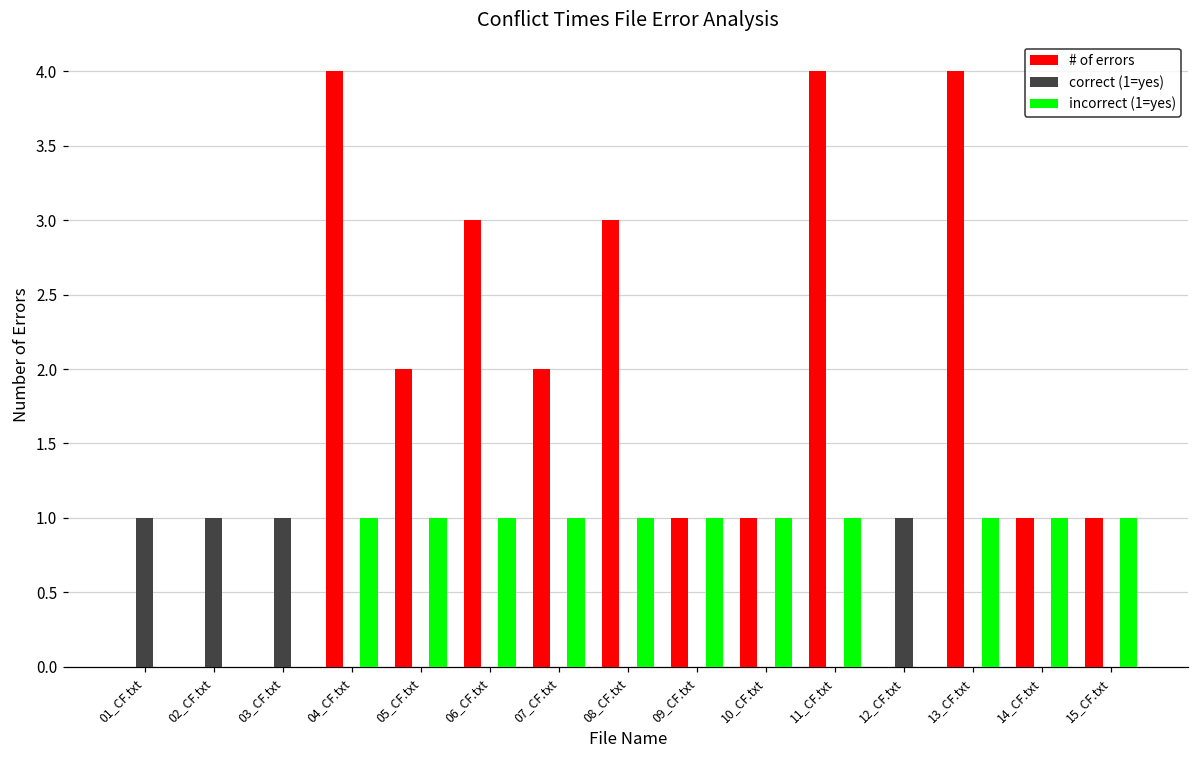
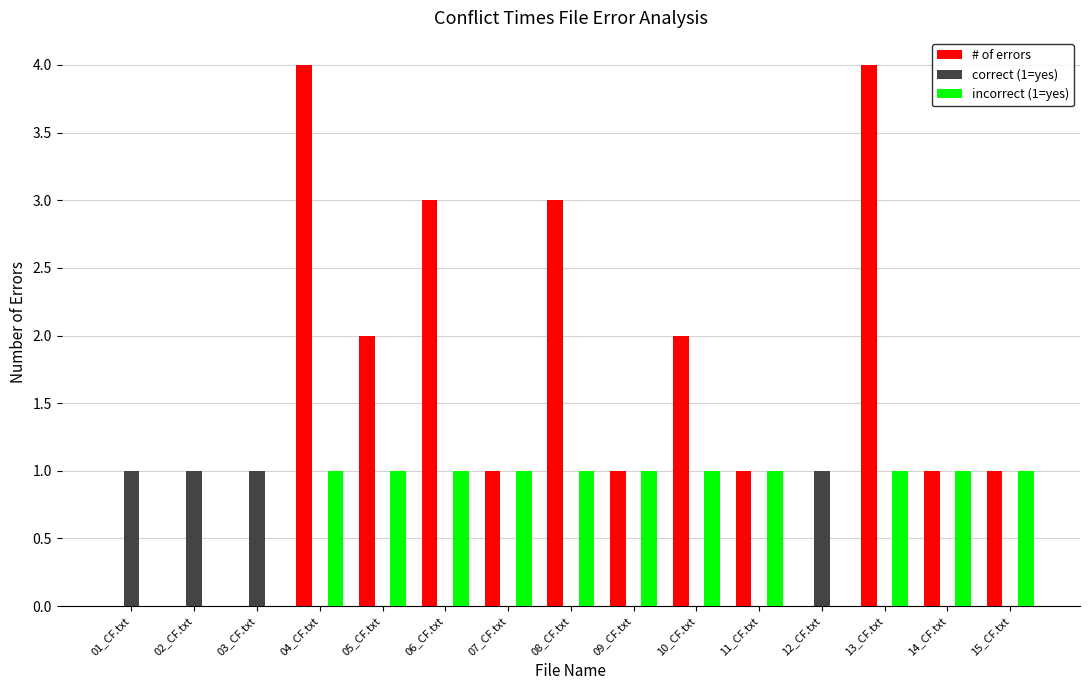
  {
    "# of errors": {
      "01_CF.txt": 0,
      "02_CF.txt": 0,
      "03_CF.txt": 0,
      "04_CF.txt": 4,
      "05_CF.txt": 2,
      "06_CF.txt": 3,
-     "07_CF.txt": 2,
+     "07_CF.txt": 1,
      "08_CF.txt": 3,
      "09_CF.txt": 1,
-     "10_CF.txt": 1,
-     "11_CF.txt": 4,
+     "10_CF.txt": 2,
+     "11_CF.txt": 1,
      "12_CF.txt": 0,
      "13_CF.txt": 4,
      "14_CF.txt": 1,
      "15_CF.txt": 1
    },
    "correct (1=yes)": {
      "01_CF.txt": 1,
      "02_CF.txt": 1,
      "03_CF.txt": 1,
      "04_CF.txt": 0,
      "05_CF.txt": 0,
      "06_CF.txt": 0,
      "07_CF.txt": 0,
      "08_CF.txt": 0,
      "09_CF.txt": 0,
      "10_CF.txt": 0,
      "11_CF.txt": 0,
      "12_CF.txt": 1,
      "13_CF.txt": 0,
      "14_CF.txt": 0,
      "15_CF.txt": 0
    },
    "incorrect (1=yes)": {
      "01_CF.txt": 0,
      "02_CF.txt": 0,
      "03_CF.txt": 0,
      "04_CF.txt": 1,
      "05_CF.txt": 1,
      "06_CF.txt": 1,
      "07_CF.txt": 1,
      "08_CF.txt": 1,
      "09_CF.txt": 1,
      "10_CF.txt": 1,
      "11_CF.txt": 1,
      "12_CF.txt": 0,
      "13_CF.txt": 1,
      "14_CF.txt": 1,
      "15_CF.txt": 1
    }
  }
